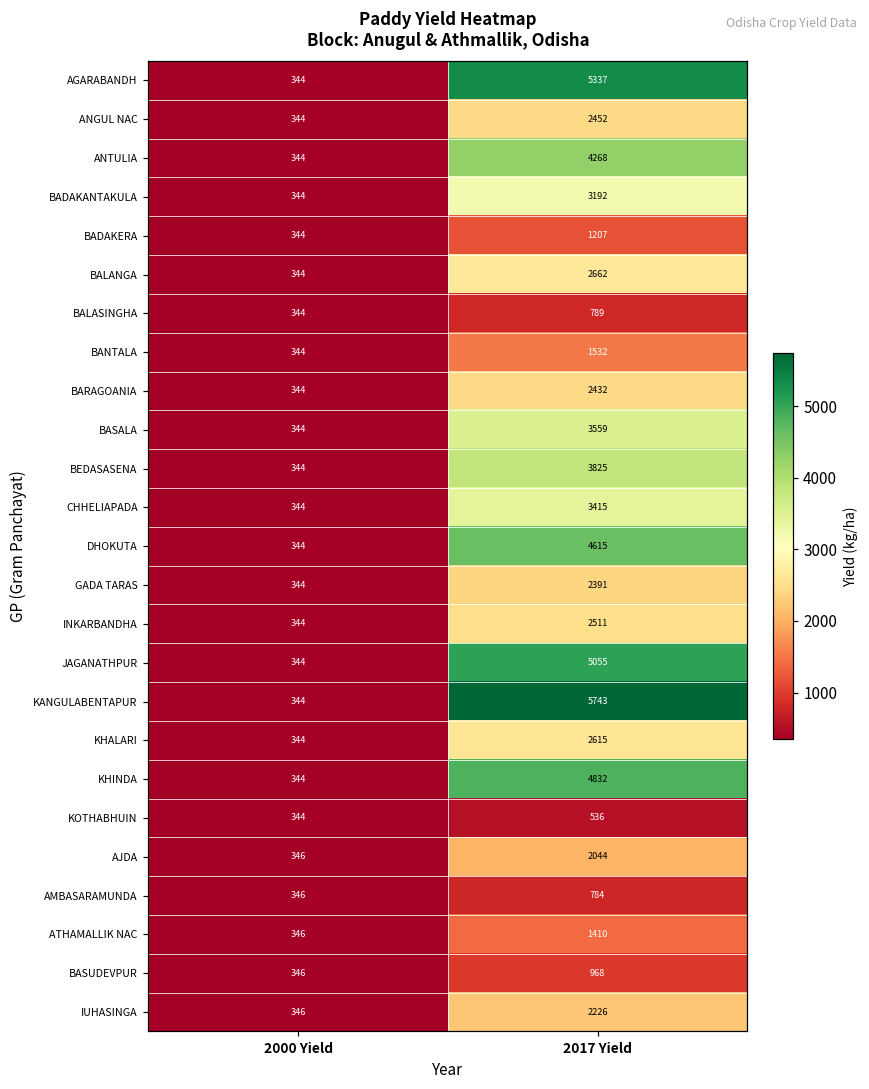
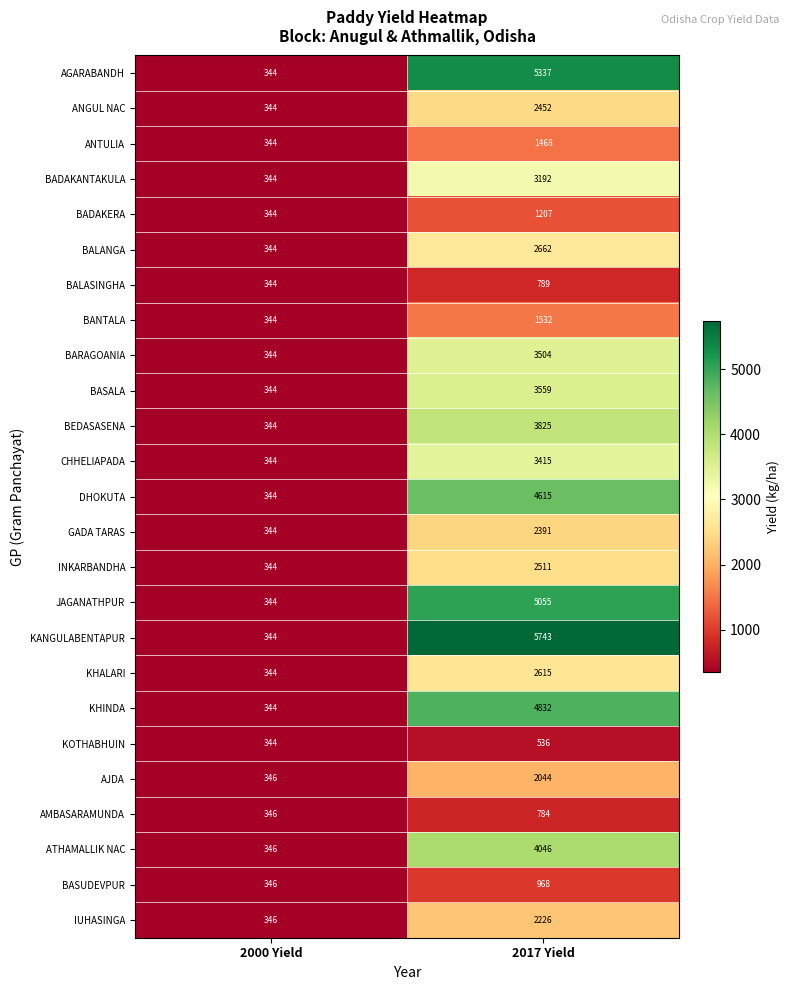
  {
    "AGARABANDH": {
      "2000 Yield": 344,
      "2017 Yield": 5337
    },
    "ANGUL NAC": {
      "2000 Yield": 344,
      "2017 Yield": 2452
    },
    "ANTULIA": {
      "2000 Yield": 344,
-     "2017 Yield": 4268
+     "2017 Yield": 1468
    },
    "BADAKANTAKULA": {
      "2000 Yield": 344,
      "2017 Yield": 3192
    },
    "BADAKERA": {
      "2000 Yield": 344,
      "2017 Yield": 1207
    },
    "BALANGA": {
      "2000 Yield": 344,
      "2017 Yield": 2662
    },
    "BALASINGHA": {
      "2000 Yield": 344,
      "2017 Yield": 789
    },
    "BANTALA": {
      "2000 Yield": 344,
      "2017 Yield": 1532
    },
    "BARAGOANIA": {
      "2000 Yield": 344,
-     "2017 Yield": 2432
+     "2017 Yield": 3504
    },
    "BASALA": {
      "2000 Yield": 344,
      "2017 Yield": 3559
    },
    "BEDASASENA": {
      "2000 Yield": 344,
      "2017 Yield": 3825
    },
    "CHHELIAPADA": {
      "2000 Yield": 344,
      "2017 Yield": 3415
    },
    "DHOKUTA": {
      "2000 Yield": 344,
      "2017 Yield": 4615
    },
    "GADA TARAS": {
      "2000 Yield": 344,
      "2017 Yield": 2391
    },
    "INKARBANDHA": {
      "2000 Yield": 344,
      "2017 Yield": 2511
    },
    "JAGANATHPUR": {
      "2000 Yield": 344,
      "2017 Yield": 5055
    },
    "KANGULABENTAPUR": {
      "2000 Yield": 344,
      "2017 Yield": 5743
    },
    "KHALARI": {
      "2000 Yield": 344,
      "2017 Yield": 2615
    },
    "KHINDA": {
      "2000 Yield": 344,
      "2017 Yield": 4832
    },
    "KOTHABHUIN": {
      "2000 Yield": 344,
      "2017 Yield": 536
    },
    "AJDA": {
      "2000 Yield": 346,
      "2017 Yield": 2044
    },
    "AMBASARAMUNDA": {
      "2000 Yield": 346,
      "2017 Yield": 784
    },
    "ATHAMALLIK NAC": {
      "2000 Yield": 346,
-     "2017 Yield": 1410
+     "2017 Yield": 4046
    },
    "BASUDEVPUR": {
      "2000 Yield": 346,
      "2017 Yield": 968
    },
    "IUHASINGA": {
      "2000 Yield": 346,
      "2017 Yield": 2226
    }
  }
